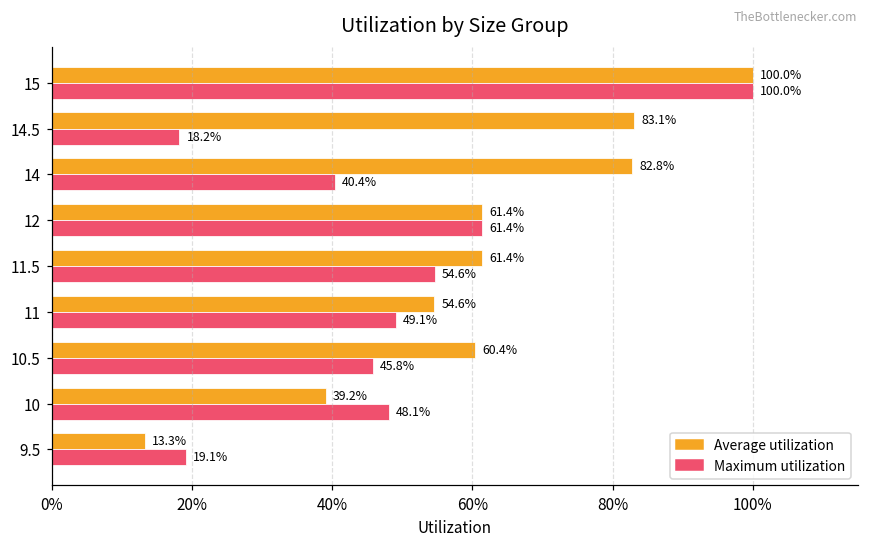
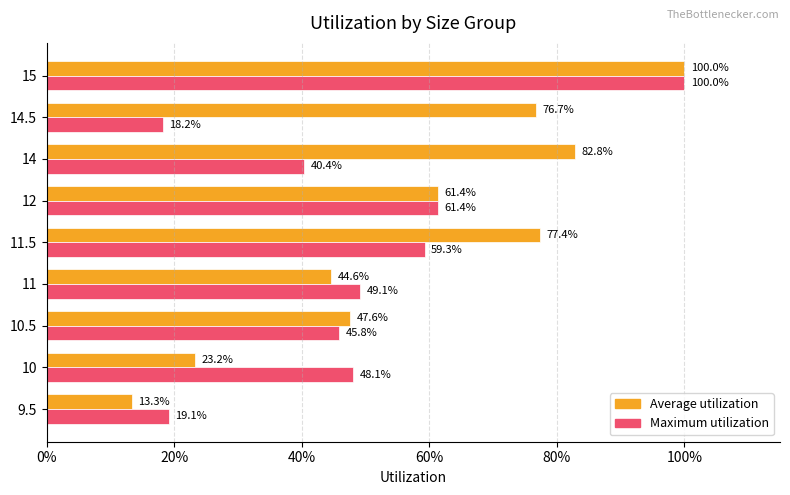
  {
    "Average utilization": {
      "15": "100.0%",
-     "14.5": "83.1%",
+     "14.5": "76.7%",
      "14": "82.8%",
      "12": "61.4%",
-     "11.5": "61.4%",
-     "11": "54.6%",
-     "10.5": "60.4%",
-     "10": "39.2%",
+     "11.5": "77.4%",
+     "11": "44.6%",
+     "10.5": "47.6%",
+     "10": "23.2%",
      "9.5": "13.3%"
    },
    "Maximum utilization": {
      "15": "100.0%",
      "14.5": "18.2%",
      "14": "40.4%",
      "12": "61.4%",
-     "11.5": "54.6%",
+     "11.5": "59.3%",
      "11": "49.1%",
      "10.5": "45.8%",
      "10": "48.1%",
      "9.5": "19.1%"
    }
  }
